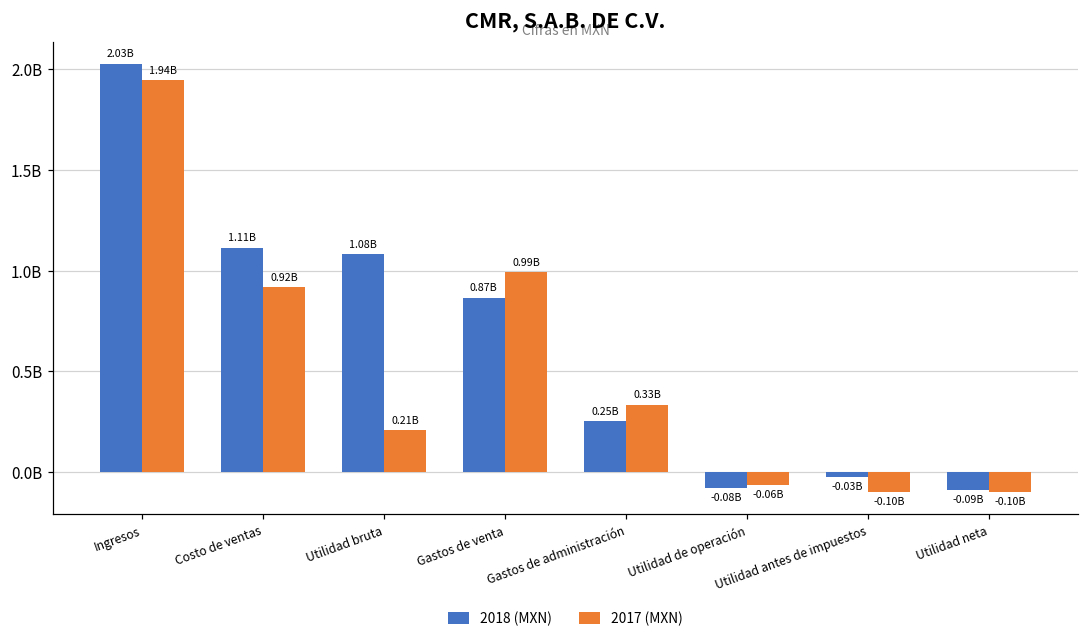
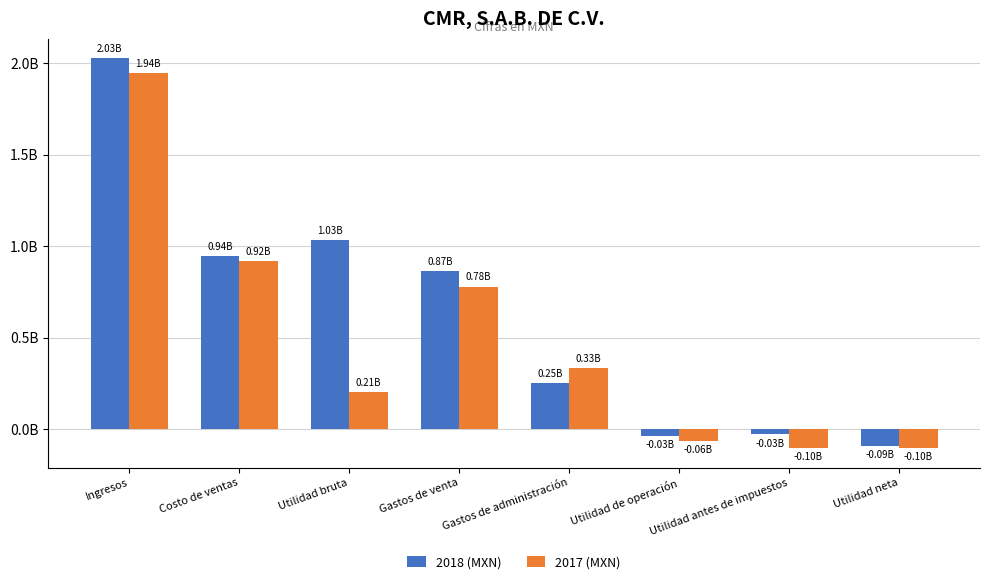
  {
    "2018 (MXN)": {
      "Ingresos": "2.03B",
-     "Costo de ventas": "1.11B",
-     "Utilidad bruta": "1.08B",
+     "Costo de ventas": "0.94B",
+     "Utilidad bruta": "1.03B",
      "Gastos de venta": "0.87B",
      "Gastos de administración": "0.25B",
-     "Utilidad de operación": "-0.08B",
+     "Utilidad de operación": "-0.03B",
      "Utilidad antes de impuestos": "-0.03B",
      "Utilidad neta": "-0.09B"
    },
    "2017 (MXN)": {
      "Ingresos": "1.94B",
      "Costo de ventas": "0.92B",
      "Utilidad bruta": "0.21B",
-     "Gastos de venta": "0.99B",
+     "Gastos de venta": "0.78B",
      "Gastos de administración": "0.33B",
      "Utilidad de operación": "-0.06B",
      "Utilidad antes de impuestos": "-0.10B",
      "Utilidad neta": "-0.10B"
    }
  }
